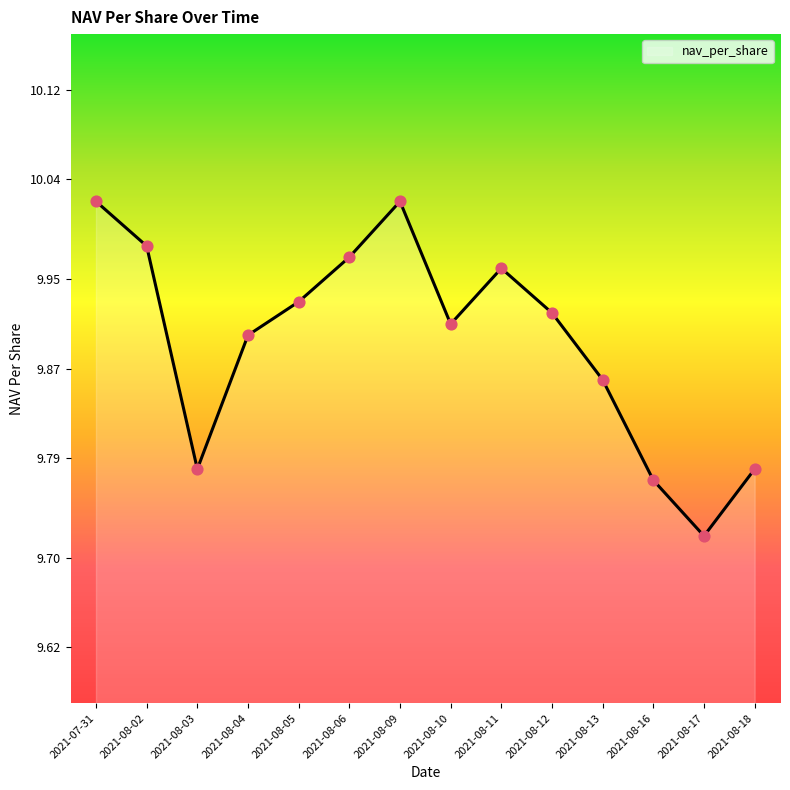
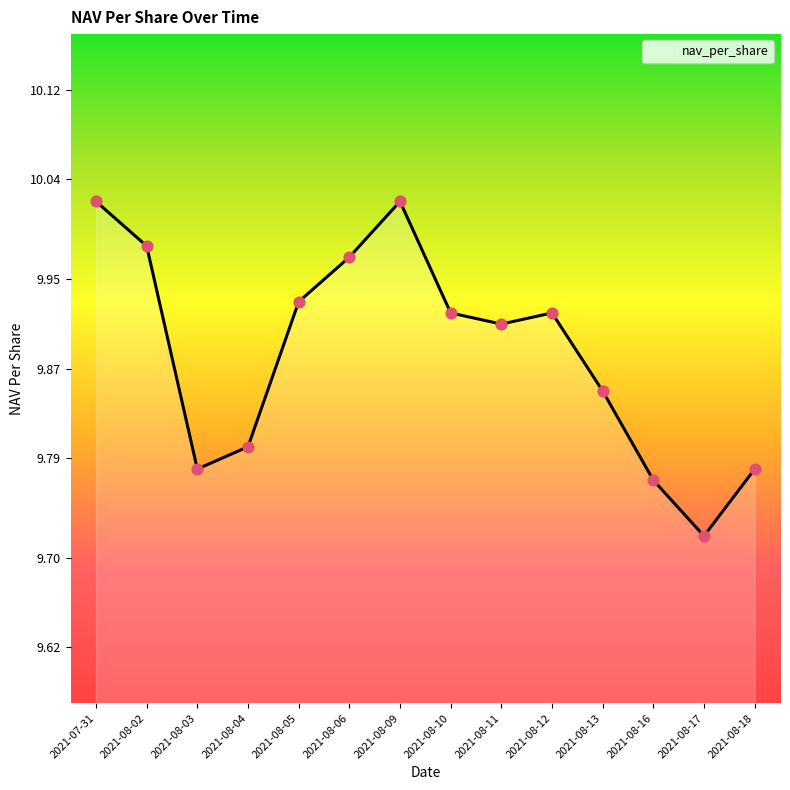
  {
    "2021-07-31": 10.02,
    "2021-08-02": 9.98,
    "2021-08-03": 9.78,
-   "2021-08-04": 9.9,
+   "2021-08-04": 9.8,
    "2021-08-05": 9.93,
    "2021-08-06": 9.97,
    "2021-08-09": 10.02,
-   "2021-08-10": 9.91,
-   "2021-08-11": 9.96,
+   "2021-08-10": 9.92,
+   "2021-08-11": 9.91,
    "2021-08-12": 9.92,
-   "2021-08-13": 9.86,
+   "2021-08-13": 9.85,
    "2021-08-16": 9.77,
    "2021-08-17": 9.72,
    "2021-08-18": 9.78
  }
